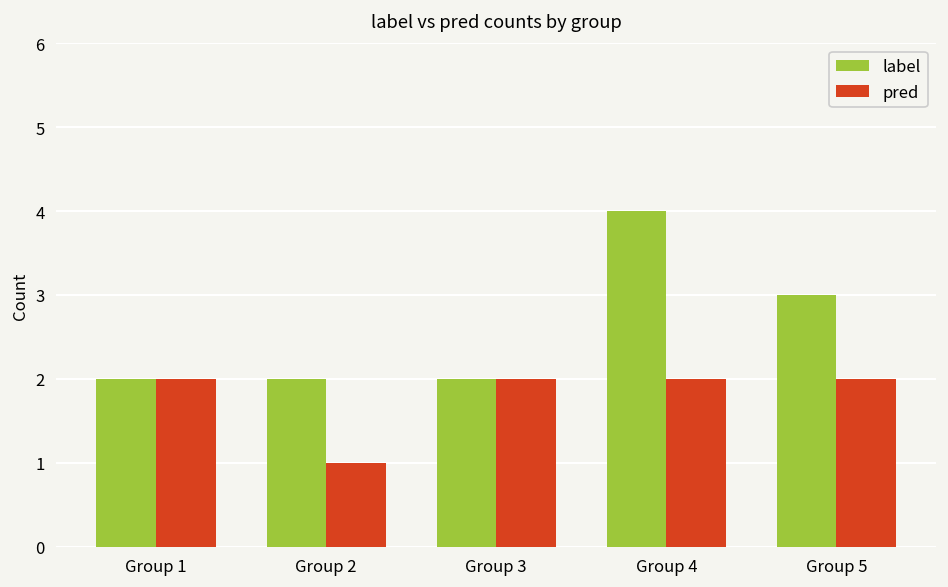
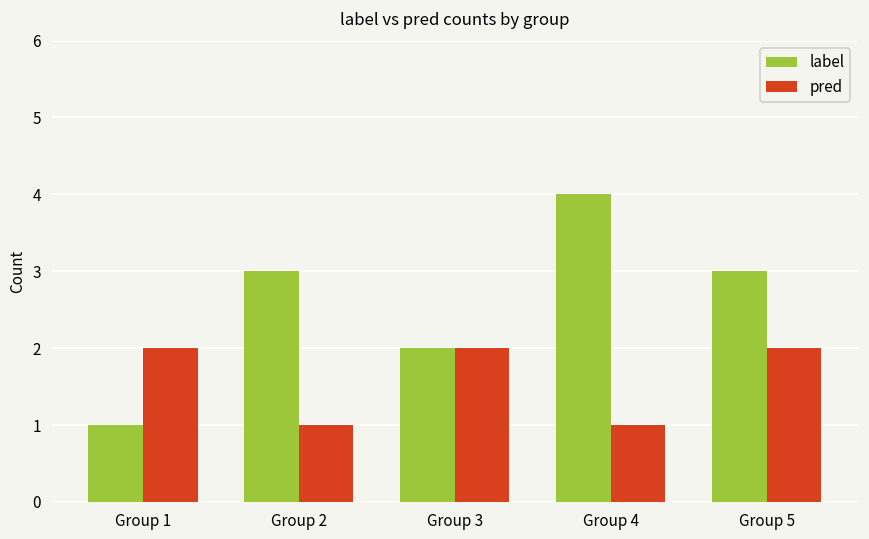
  {
    "label": {
-     "Group 1": 2,
-     "Group 2": 2,
+     "Group 1": 1,
+     "Group 2": 3,
      "Group 3": 2,
      "Group 4": 4,
      "Group 5": 3
    },
    "pred": {
      "Group 1": 2,
      "Group 2": 1,
      "Group 3": 2,
-     "Group 4": 2,
+     "Group 4": 1,
      "Group 5": 2
    }
  }
